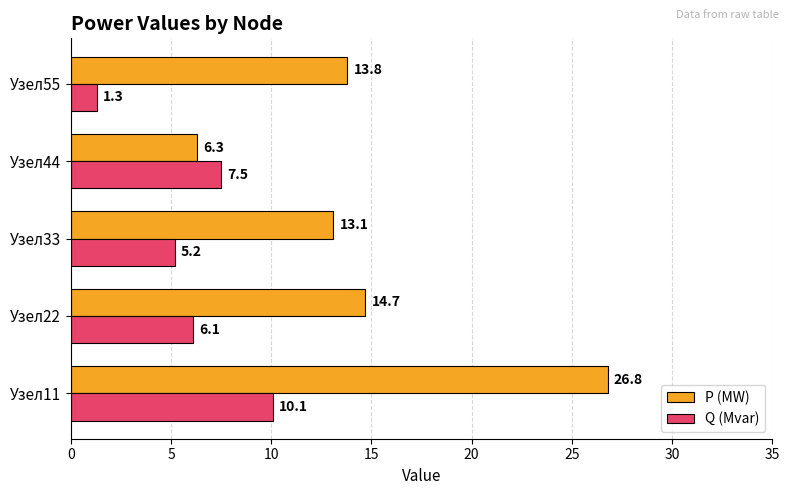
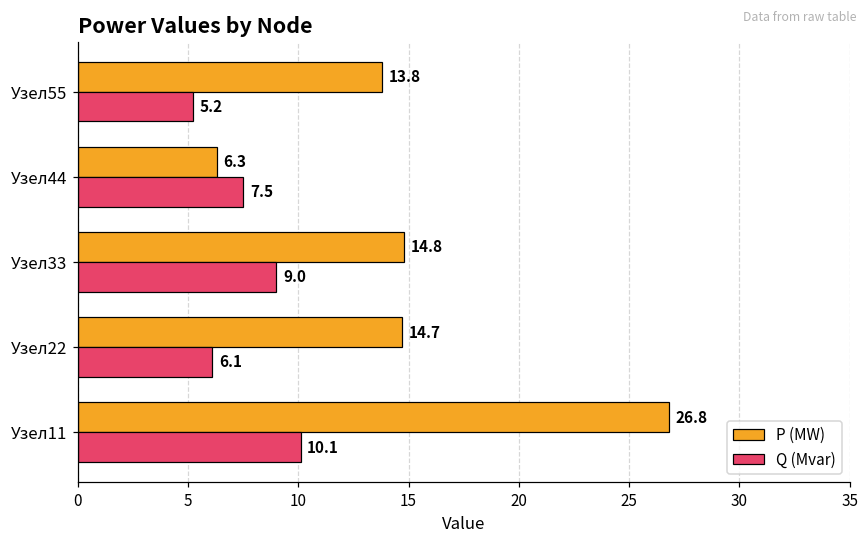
  {
    "P (MW)": {
      "Узел55": 13.8,
      "Узел44": 6.3,
-     "Узел33": 13.1,
+     "Узел33": 14.8,
      "Узел22": 14.7,
      "Узел11": 26.8
    },
    "Q (Mvar)": {
-     "Узел55": 1.3,
+     "Узел55": 5.2,
      "Узел44": 7.5,
-     "Узел33": 5.2,
+     "Узел33": 9.0,
      "Узел22": 6.1,
      "Узел11": 10.1
    }
  }
